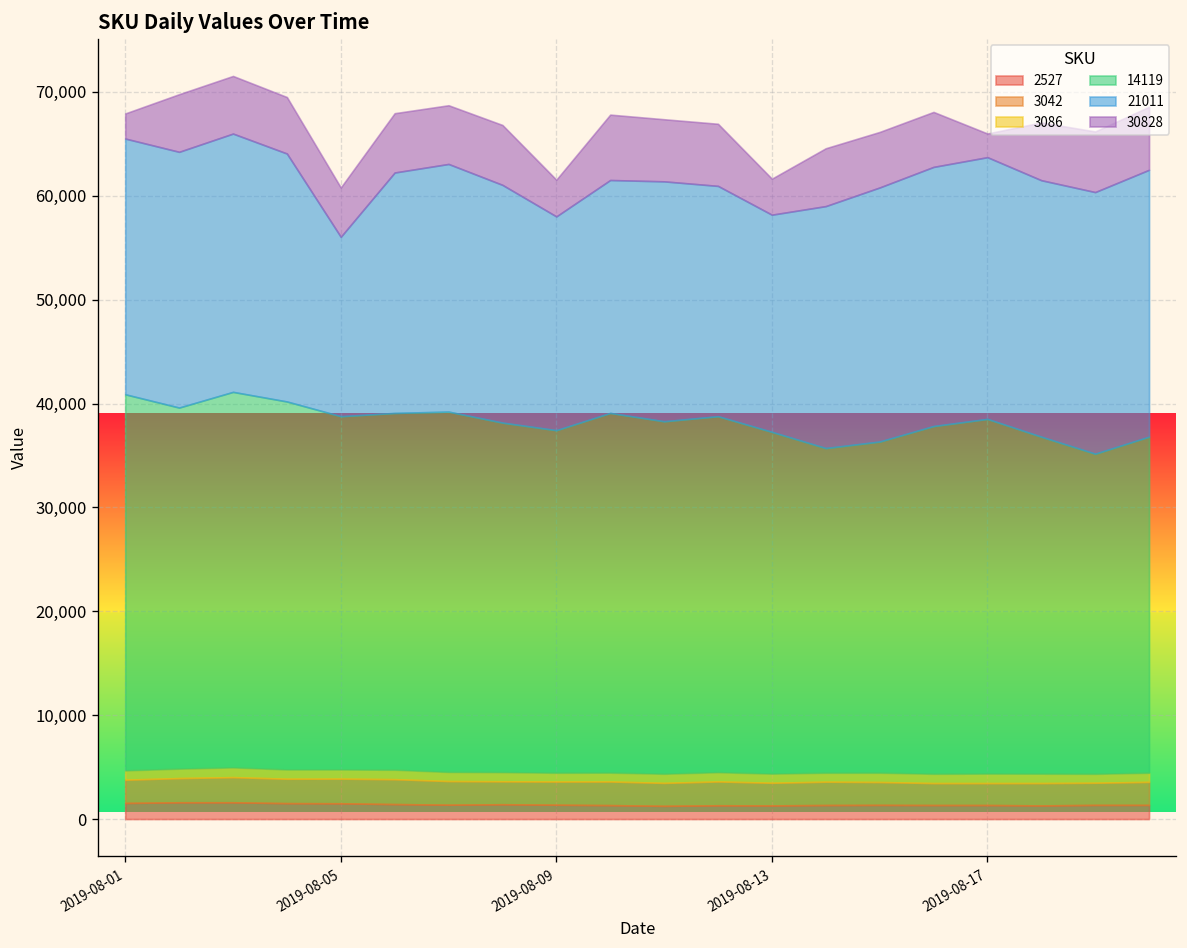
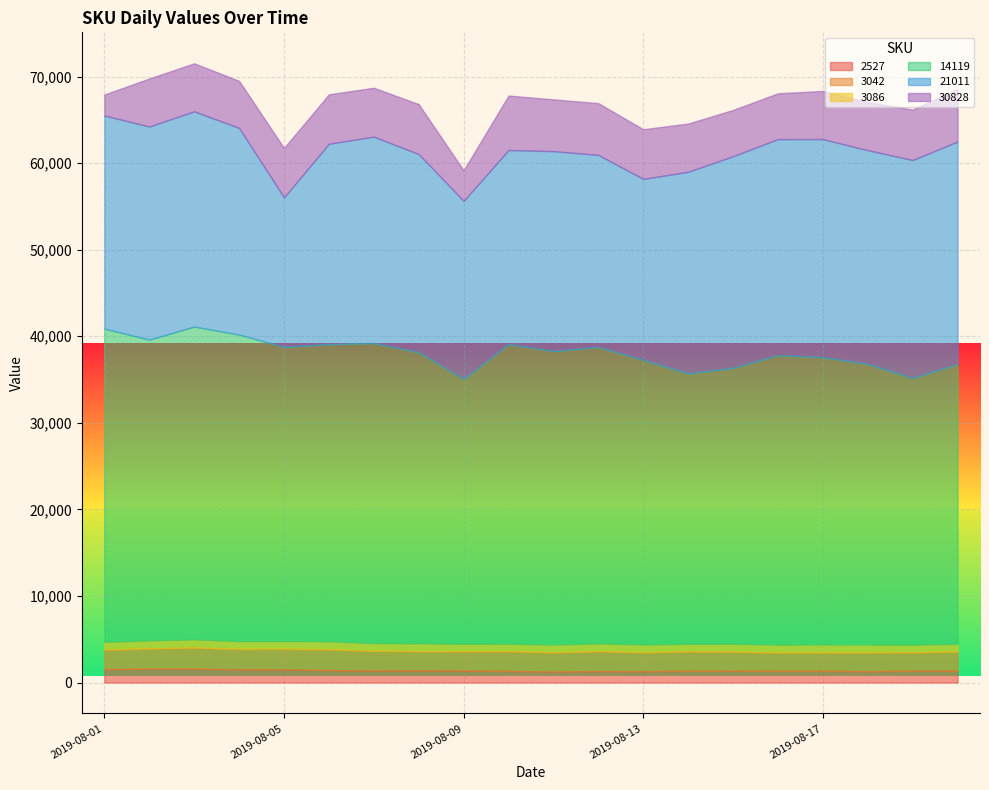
  {
    "14119": {
      "2019-08-01": "36,000",
      "2019-08-05": "34,000",
-     "2019-08-09": "33,000",
+     "2019-08-09": "31,000",
      "2019-08-13": "33,000",
-     "2019-08-17": "34,000"
+     "2019-08-17": "33,000"
    },
    "21011": {
      "2019-08-01": "25,000",
      "2019-08-05": "17,000",
      "2019-08-09": "21,000",
      "2019-08-13": "21,000",
      "2019-08-17": "25,000"
    },
    "30828": {
      "2019-08-01": "2,000",
-     "2019-08-05": "5,000",
+     "2019-08-05": "6,000",
      "2019-08-09": "4,000",
-     "2019-08-13": "3,000",
-     "2019-08-17": "2,000"
+     "2019-08-13": "6,000",
+     "2019-08-17": "6,000"
    }
  }
